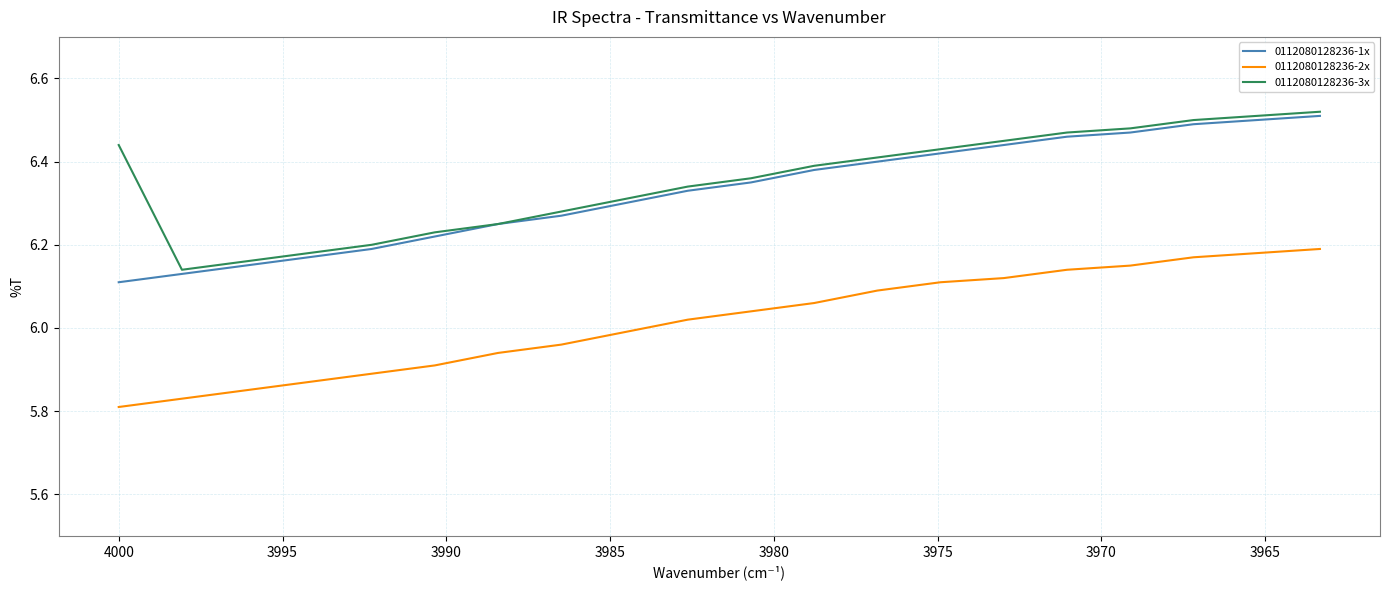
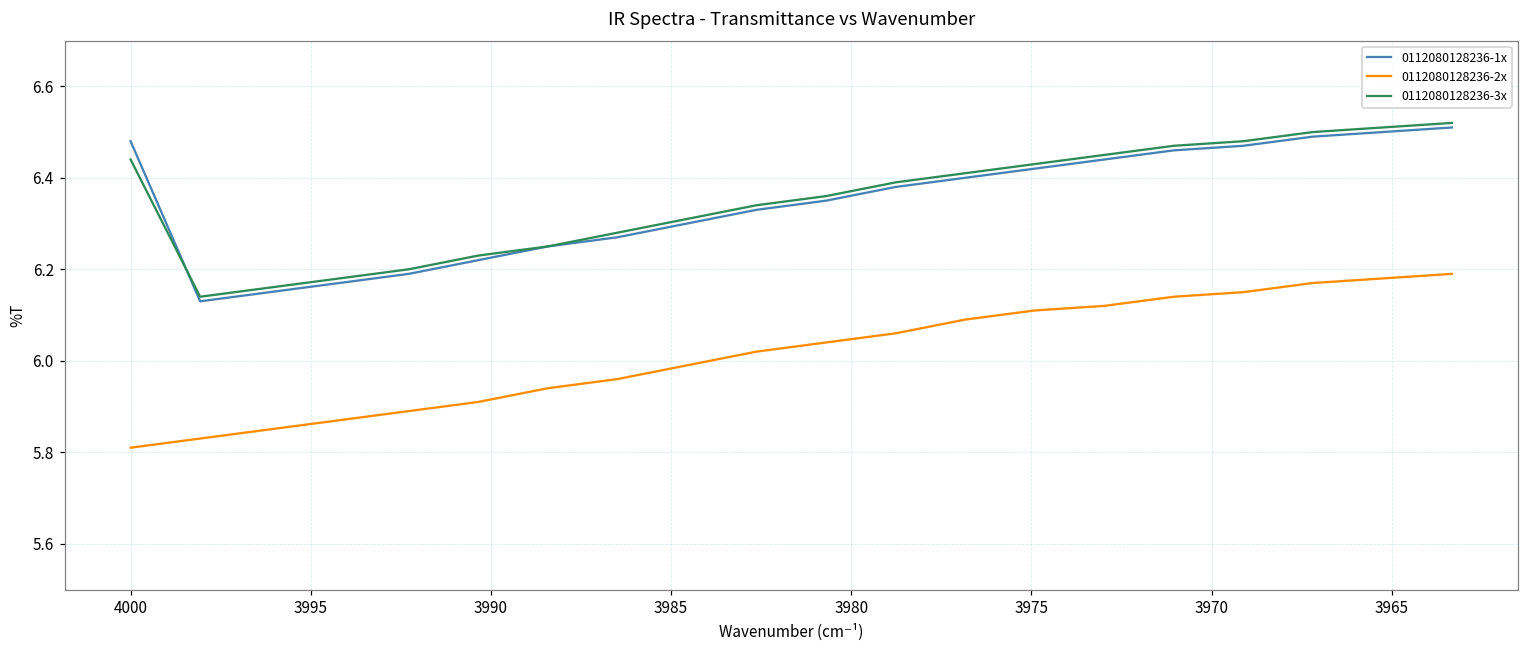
  {
    "0112080128236-1x": {
-     "4000": 6.11
+     "4000": 6.48
    },
    "0112080128236-2x": {
      "4000": 5.81
    },
    "0112080128236-3x": {
      "4000": 6.44
    }
  }
